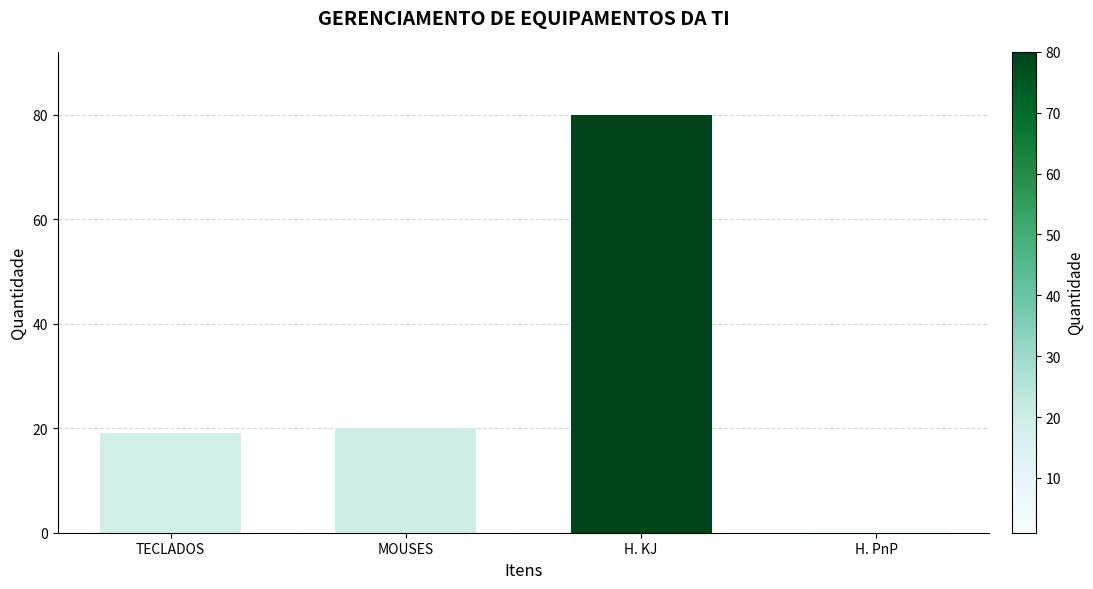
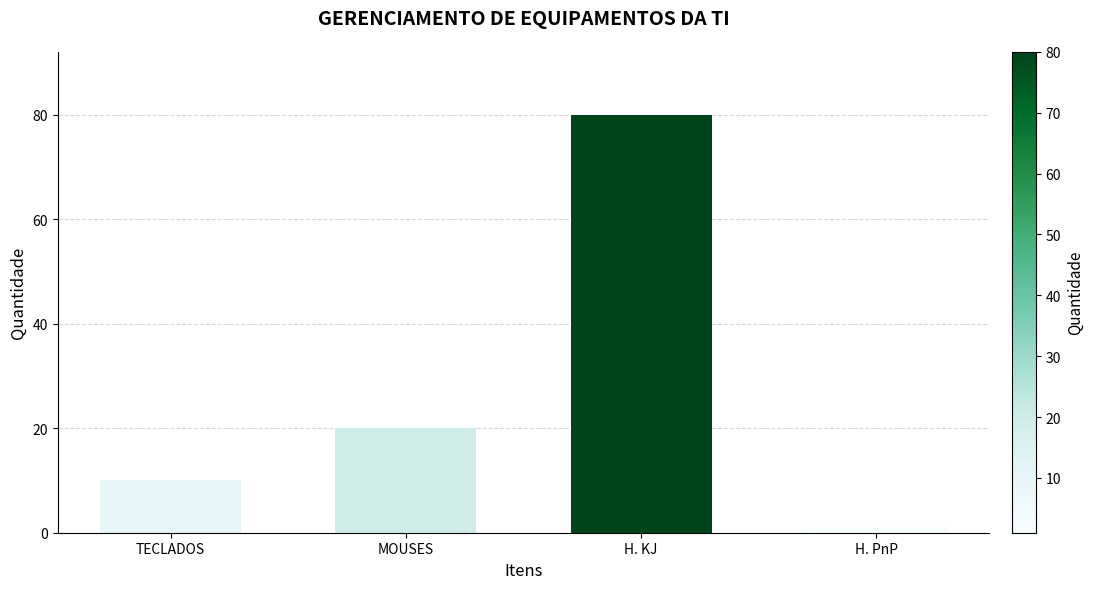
  {
-   "TECLADOS": 19,
+   "TECLADOS": 10,
    "MOUSES": 20,
    "H. KJ": 80,
    "H. PnP": 1
  }
